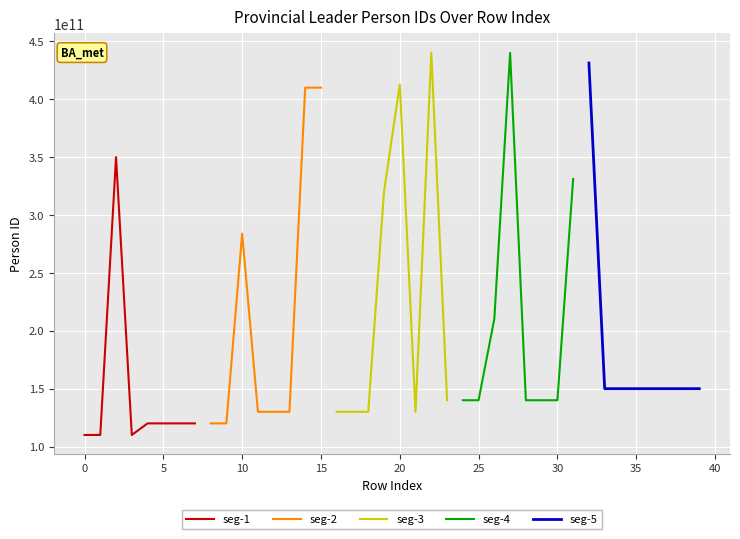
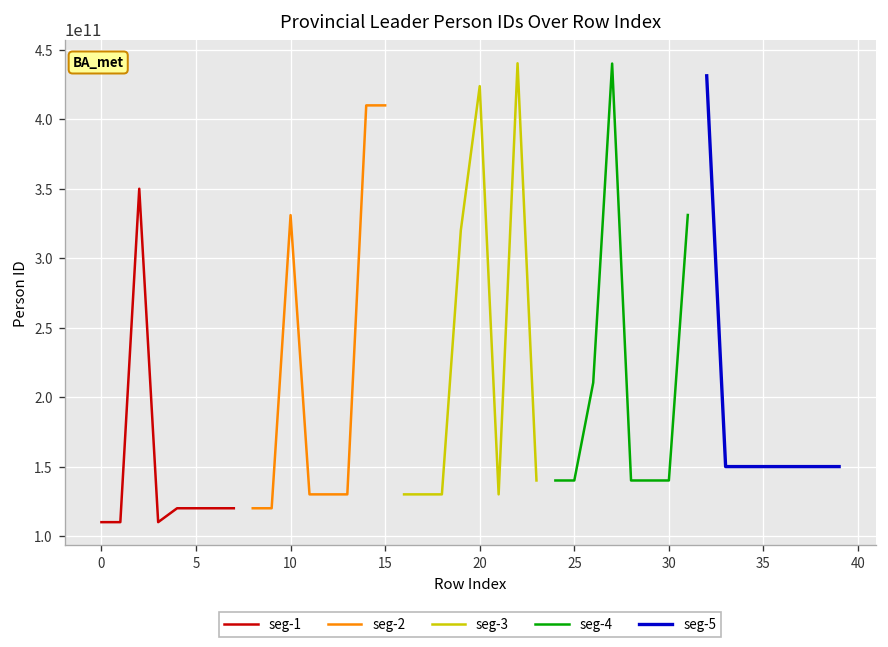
  {
    "seg-1": {
      "0": 110000000000,
      "5": 120000000000
    },
    "seg-2": {
-     "10": 284000000000,
+     "10": 331000000000,
      "15": 410000000000
    },
    "seg-3": {
-     "20": 413000000000
+     "20": 424000000000
    },
    "seg-4": {
      "25": 140000000000,
      "30": 140000000000
    },
    "seg-5": {
      "35": 150000000000
    }
  }
